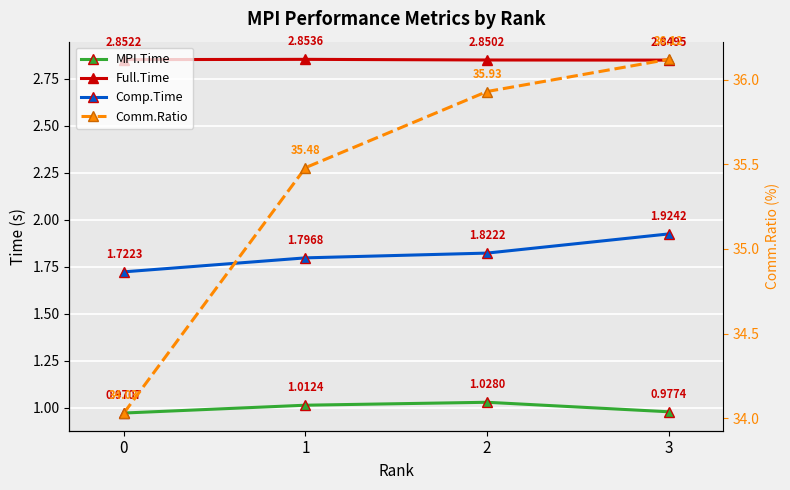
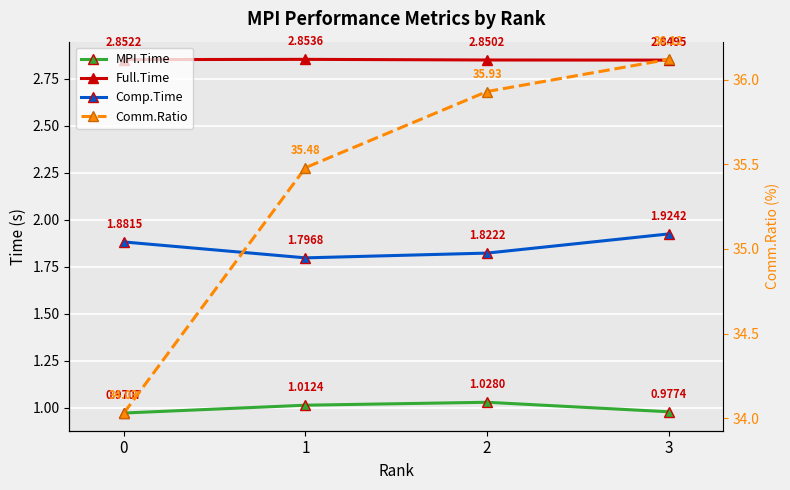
  {
    "MPI.Time": {
      "1": 1.0124,
      "2": 1.0280,
      "3": 0.9774
    },
    "Full.Time": {
      "1": 2.8536,
      "2": 2.8502
    },
    "Comp.Time": {
-     "0": 1.7223,
+     "0": 1.8815,
      "1": 1.7968,
      "2": 1.8222,
      "3": 1.9242
    },
    "Comm.Ratio": {
      "1": 35.48,
      "2": 35.93
    }
  }
